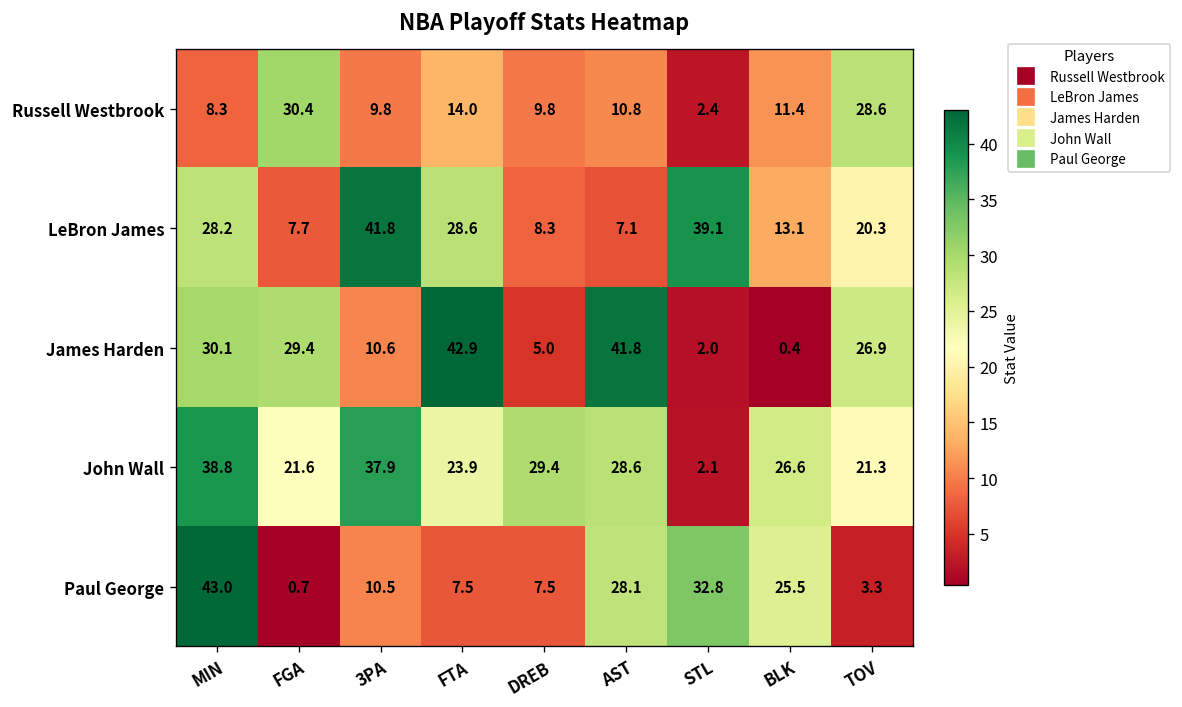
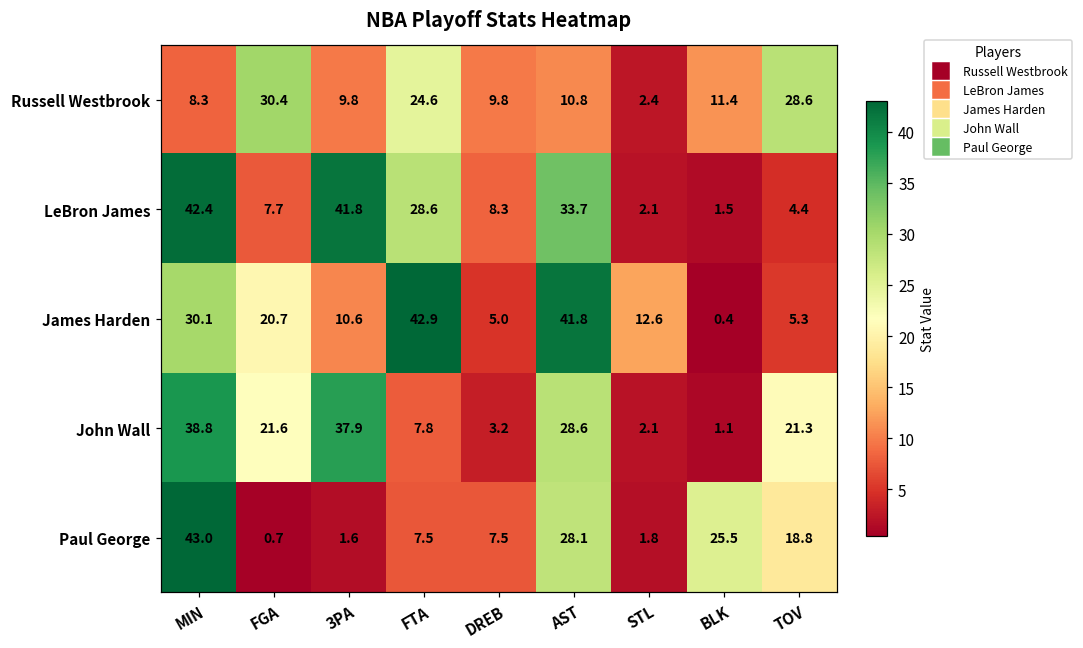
  {
    "Russell Westbrook": {
      "MIN": 8.3,
      "FGA": 30.4,
      "3PA": 9.8,
-     "FTA": 14.0,
+     "FTA": 24.6,
      "DREB": 9.8,
      "AST": 10.8,
      "STL": 2.4,
      "BLK": 11.4,
      "TOV": 28.6
    },
    "LeBron James": {
-     "MIN": 28.2,
+     "MIN": 42.4,
      "FGA": 7.7,
      "3PA": 41.8,
      "FTA": 28.6,
      "DREB": 8.3,
-     "AST": 7.1,
-     "STL": 39.1,
-     "BLK": 13.1,
-     "TOV": 20.3
+     "AST": 33.7,
+     "STL": 2.1,
+     "BLK": 1.5,
+     "TOV": 4.4
    },
    "James Harden": {
      "MIN": 30.1,
-     "FGA": 29.4,
+     "FGA": 20.7,
      "3PA": 10.6,
      "FTA": 42.9,
      "DREB": 5.0,
      "AST": 41.8,
-     "STL": 2.0,
+     "STL": 12.6,
      "BLK": 0.4,
-     "TOV": 26.9
+     "TOV": 5.3
    },
    "John Wall": {
      "MIN": 38.8,
      "FGA": 21.6,
      "3PA": 37.9,
-     "FTA": 23.9,
-     "DREB": 29.4,
+     "FTA": 7.8,
+     "DREB": 3.2,
      "AST": 28.6,
      "STL": 2.1,
-     "BLK": 26.6,
+     "BLK": 1.1,
      "TOV": 21.3
    },
    "Paul George": {
      "MIN": 43.0,
      "FGA": 0.7,
-     "3PA": 10.5,
+     "3PA": 1.6,
      "FTA": 7.5,
      "DREB": 7.5,
      "AST": 28.1,
-     "STL": 32.8,
+     "STL": 1.8,
      "BLK": 25.5,
-     "TOV": 3.3
+     "TOV": 18.8
    }
  }
